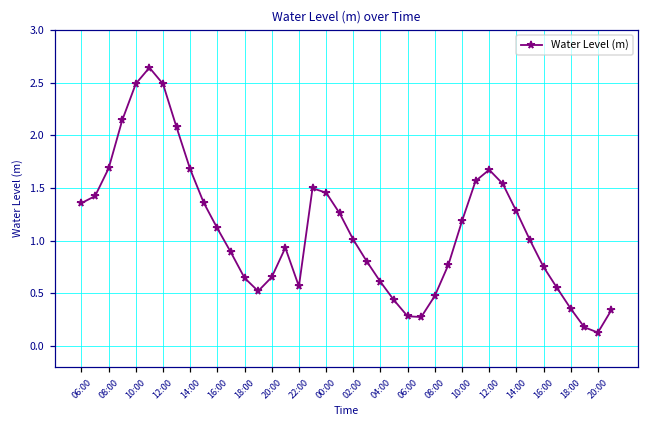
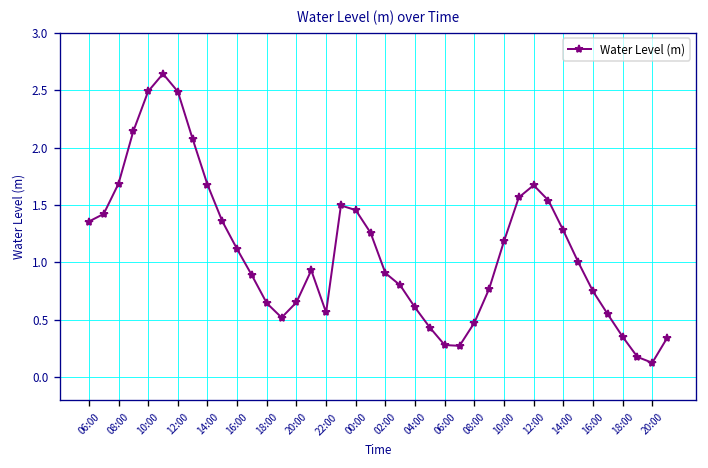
  {
    "22:00": 0.6,
    "00:00": 1.5,
-   "02:00": 1.0,
+   "02:00": 0.9,
    "04:00": 0.6
  }
